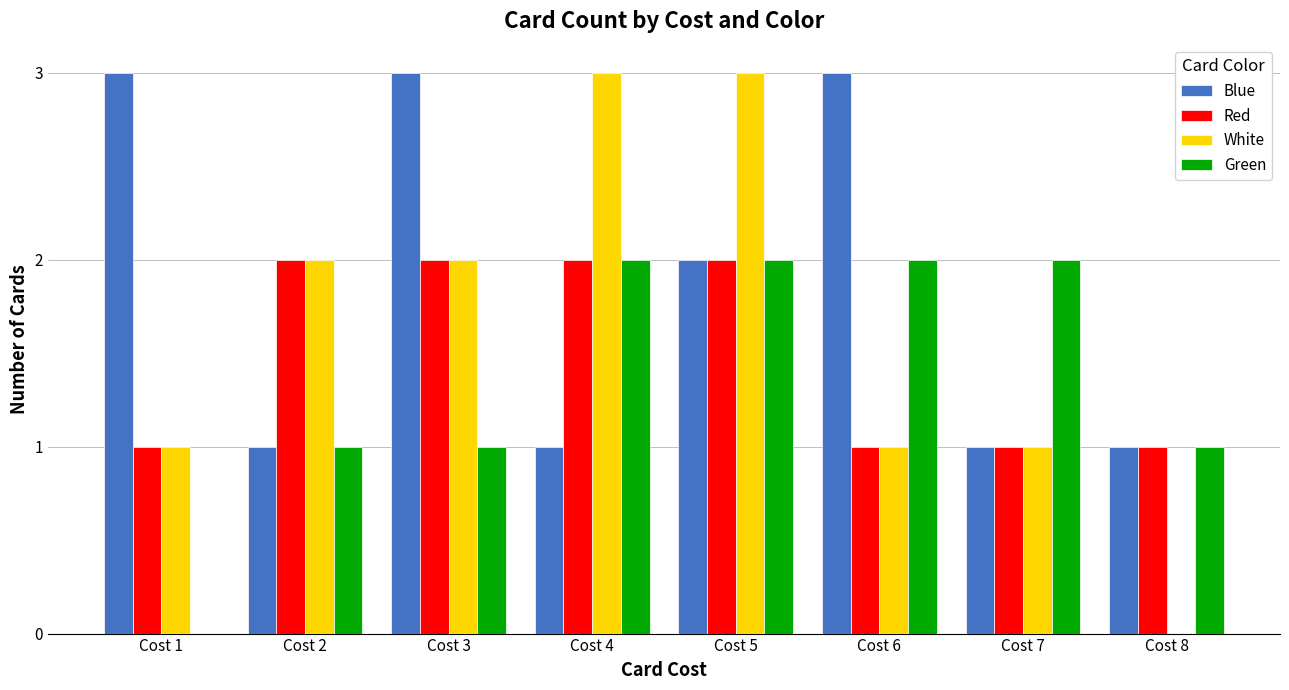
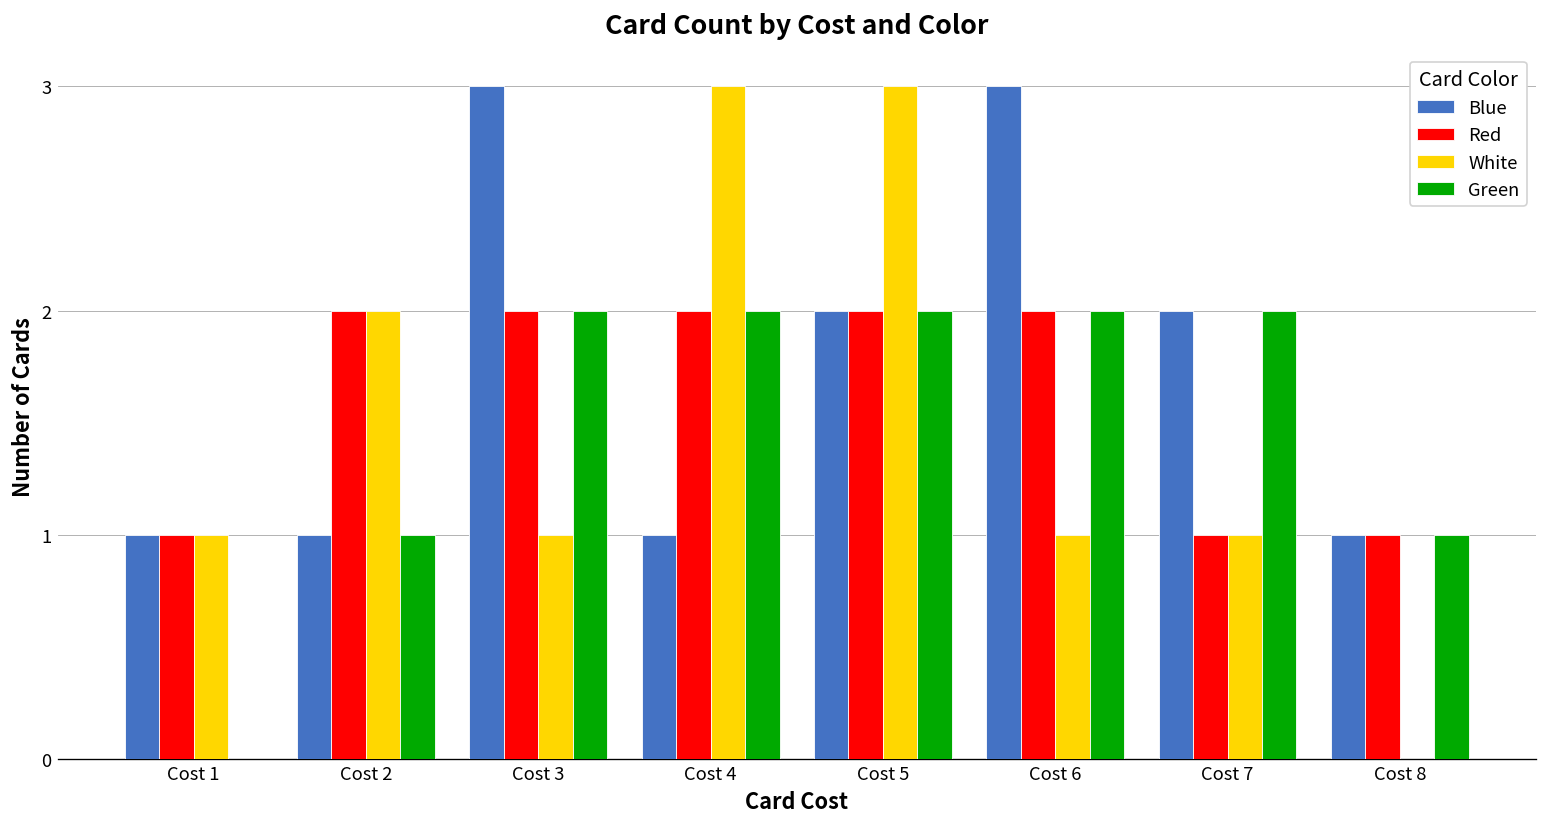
  {
    "Blue": {
-     "Cost 1": 3,
+     "Cost 1": 1,
      "Cost 2": 1,
      "Cost 3": 3,
      "Cost 4": 1,
      "Cost 5": 2,
      "Cost 6": 3,
-     "Cost 7": 1,
+     "Cost 7": 2,
      "Cost 8": 1
    },
    "Red": {
      "Cost 1": 1,
      "Cost 2": 2,
      "Cost 3": 2,
      "Cost 4": 2,
      "Cost 5": 2,
-     "Cost 6": 1,
+     "Cost 6": 2,
      "Cost 7": 1,
      "Cost 8": 1
    },
    "White": {
      "Cost 1": 1,
      "Cost 2": 2,
-     "Cost 3": 2,
+     "Cost 3": 1,
      "Cost 4": 3,
      "Cost 5": 3,
      "Cost 6": 1,
      "Cost 7": 1,
      "Cost 8": 0
    },
    "Green": {
      "Cost 1": 0,
      "Cost 2": 1,
-     "Cost 3": 1,
+     "Cost 3": 2,
      "Cost 4": 2,
      "Cost 5": 2,
      "Cost 6": 2,
      "Cost 7": 2,
      "Cost 8": 1
    }
  }
